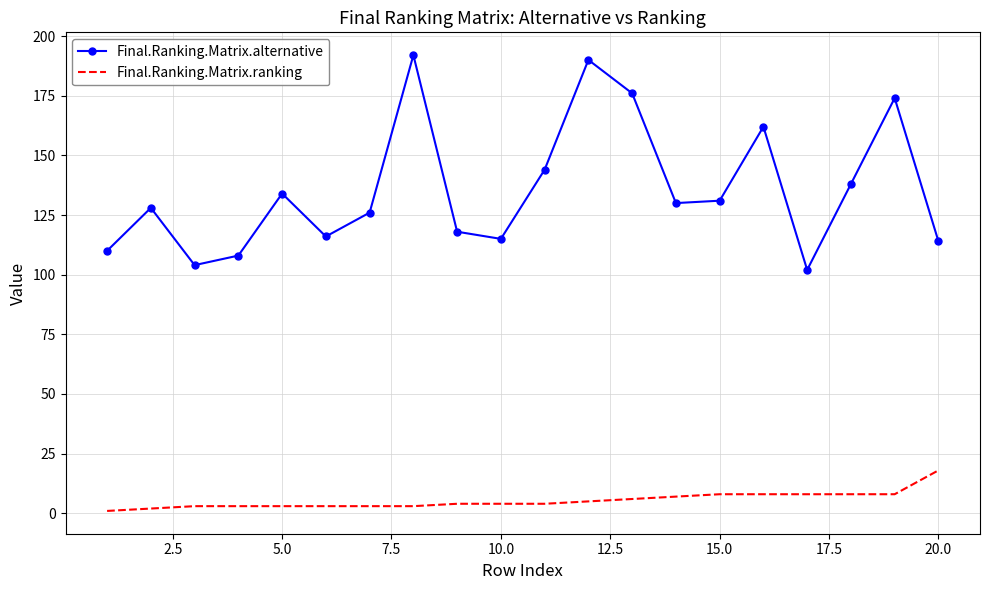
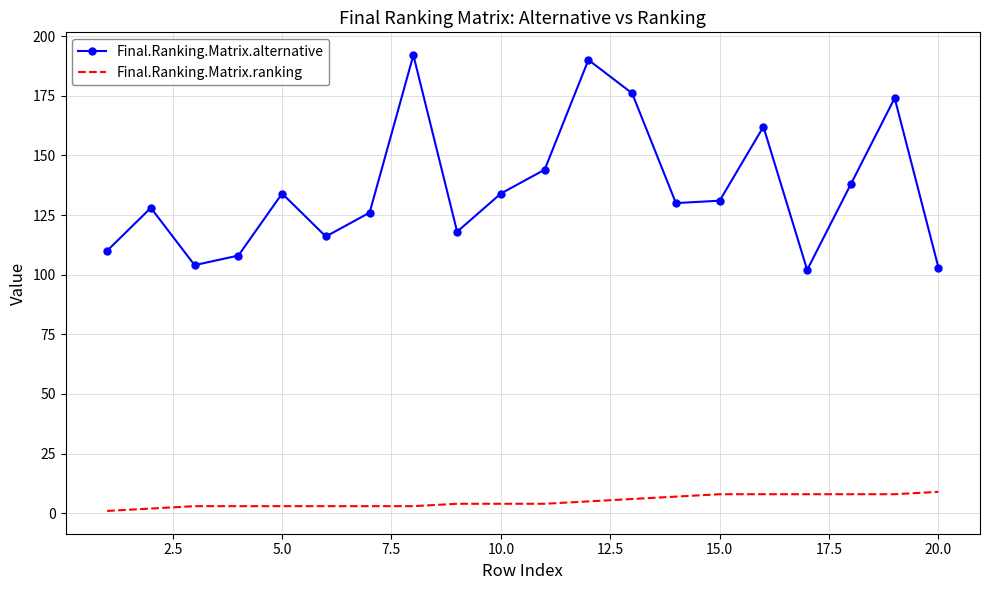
  {
    "Final.Ranking.Matrix.alternative": {
      "5.0": 134,
-     "10.0": 115,
+     "10.0": 134,
      "15.0": 131,
-     "20.0": 114
+     "20.0": 103
    },
    "Final.Ranking.Matrix.ranking": {
      "5.0": 3,
      "10.0": 4,
      "15.0": 8,
-     "20.0": 18
+     "20.0": 9
    }
  }
